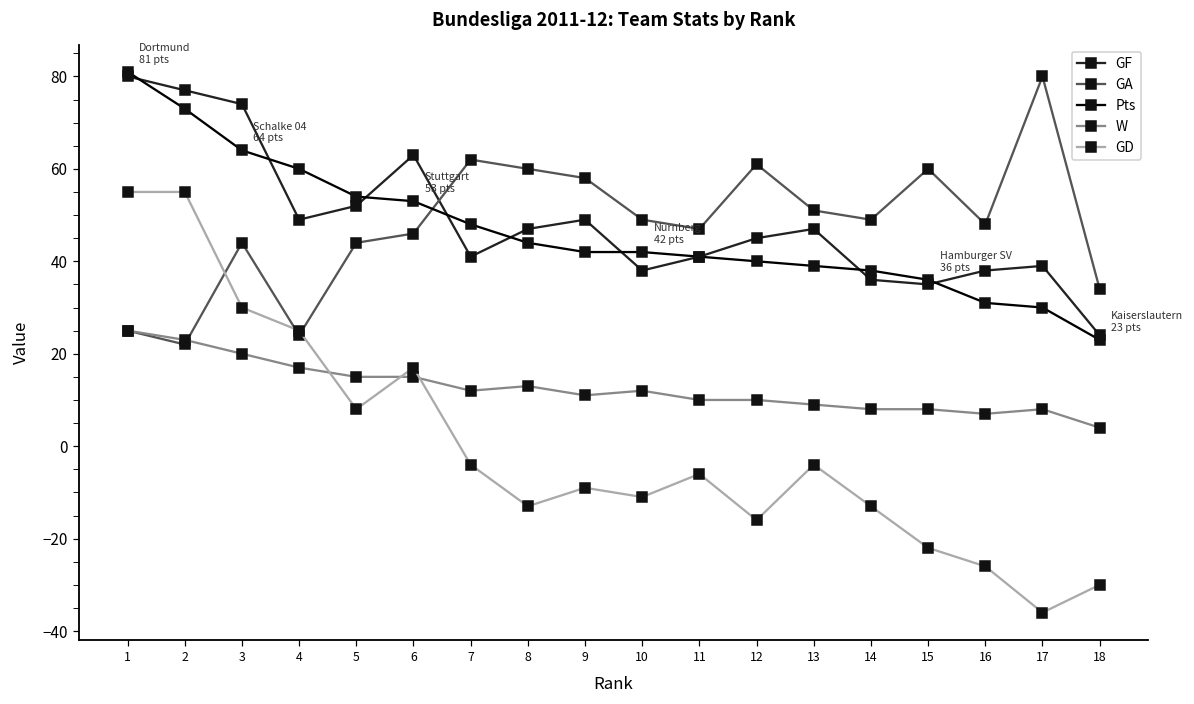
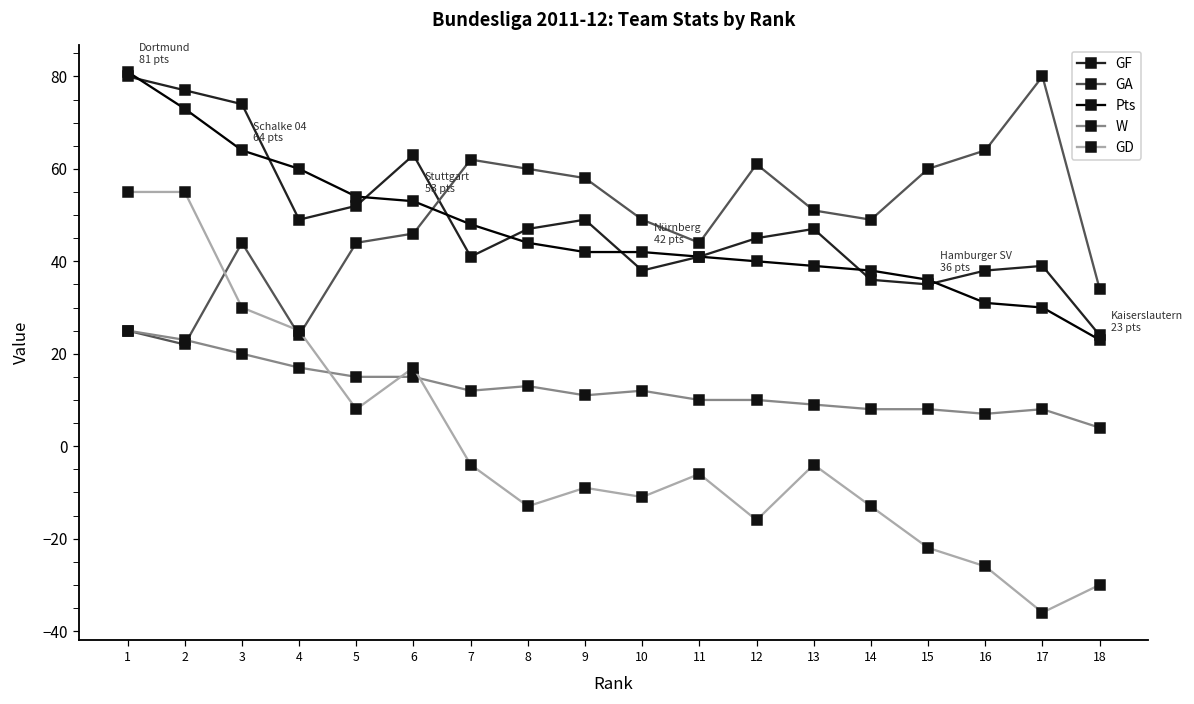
  {
    "GA": {
      "2": 22,
      "3": 44,
      "4": 24,
      "5": 44,
      "6": 46,
      "8": 60,
      "9": 58,
      "10": 49,
-     "11": 47,
+     "11": 44,
      "12": 61,
      "13": 51,
      "14": 49,
      "15": 60,
-     "16": 48,
+     "16": 64,
      "17": 80,
      "18": 34
    }
  }
